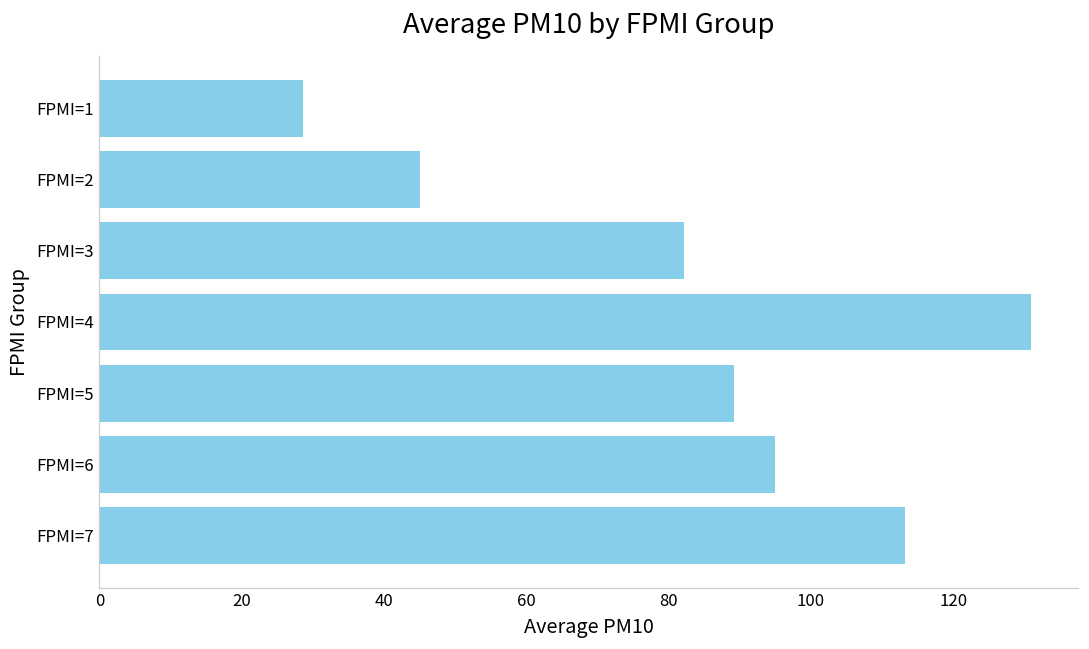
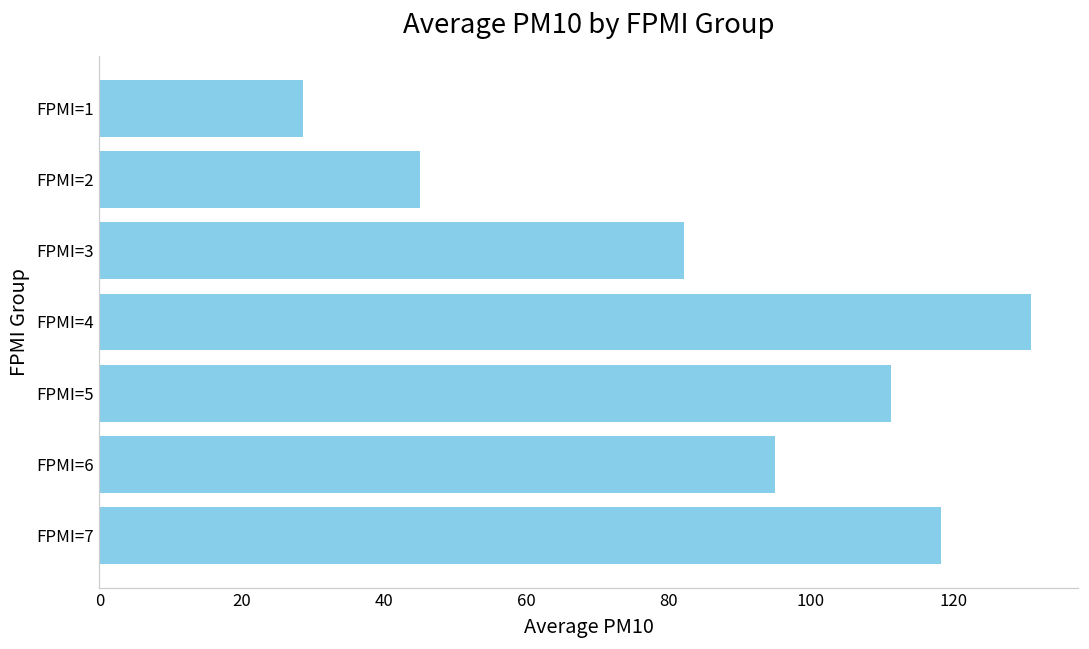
  {
    "FPMI=1": 29,
    "FPMI=2": 45,
    "FPMI=3": 82,
    "FPMI=4": 131,
-   "FPMI=5": 89,
+   "FPMI=5": 111,
    "FPMI=6": 95,
-   "FPMI=7": 113
+   "FPMI=7": 118
  }
